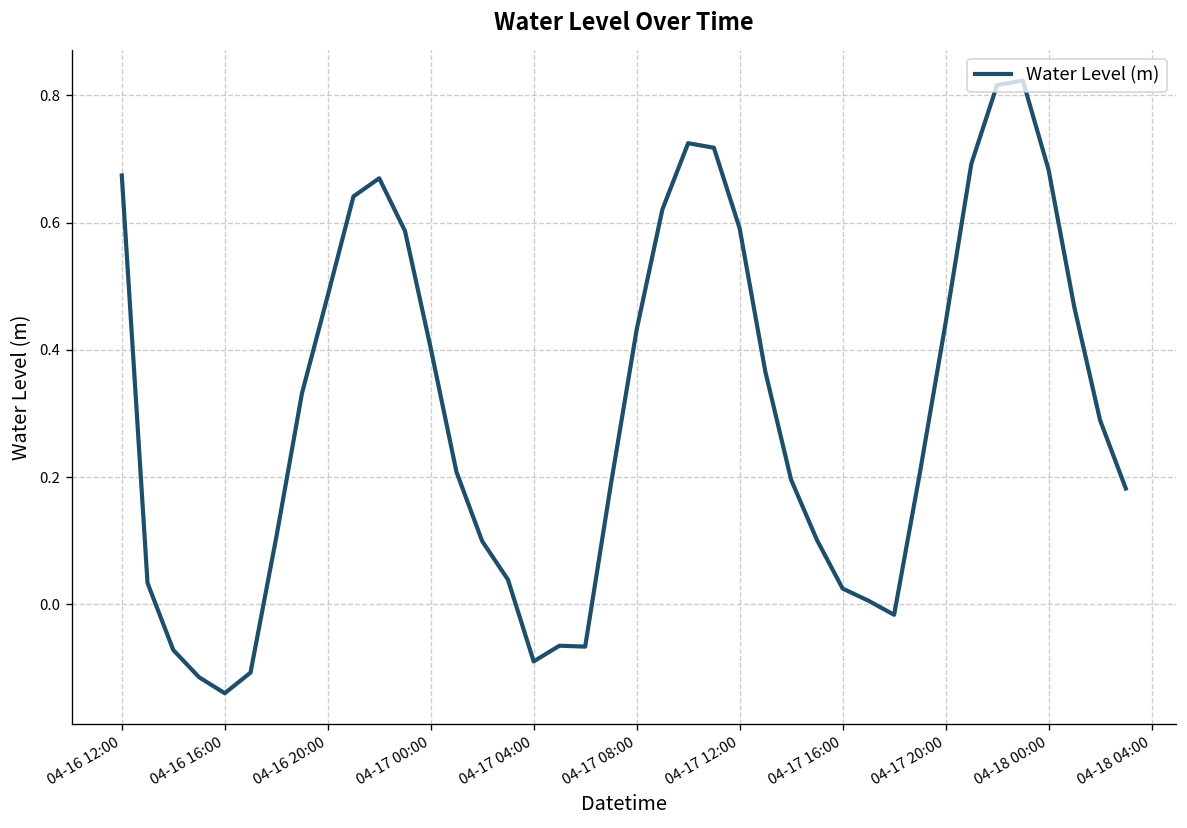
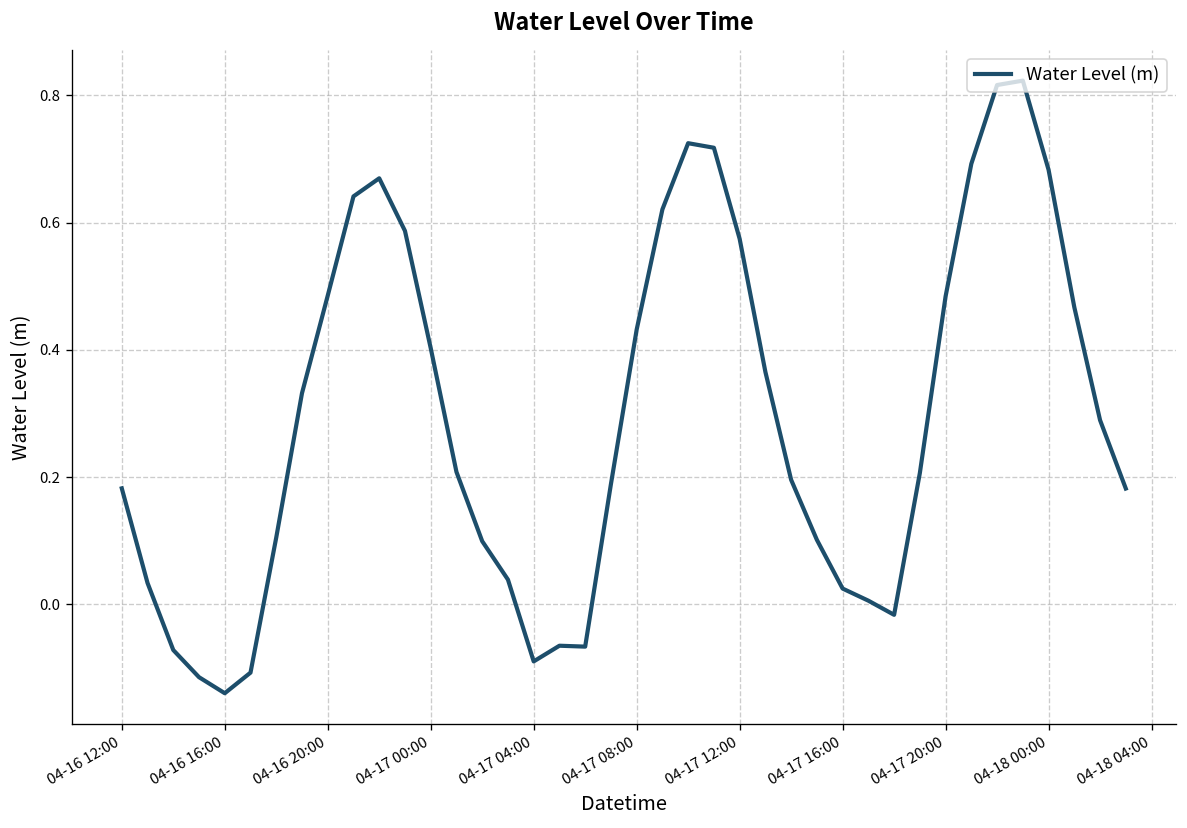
  {
-   "04-16 12:00": 0.67,
+   "04-16 12:00": 0.18,
    "04-16 16:00": -0.14,
    "04-16 20:00": 0.49,
    "04-17 00:00": 0.40,
    "04-17 04:00": -0.09,
    "04-17 08:00": 0.43,
-   "04-17 12:00": 0.59,
+   "04-17 12:00": 0.57,
    "04-17 16:00": 0.02,
-   "04-17 20:00": 0.44,
+   "04-17 20:00": 0.48,
    "04-18 00:00": 0.68
  }
